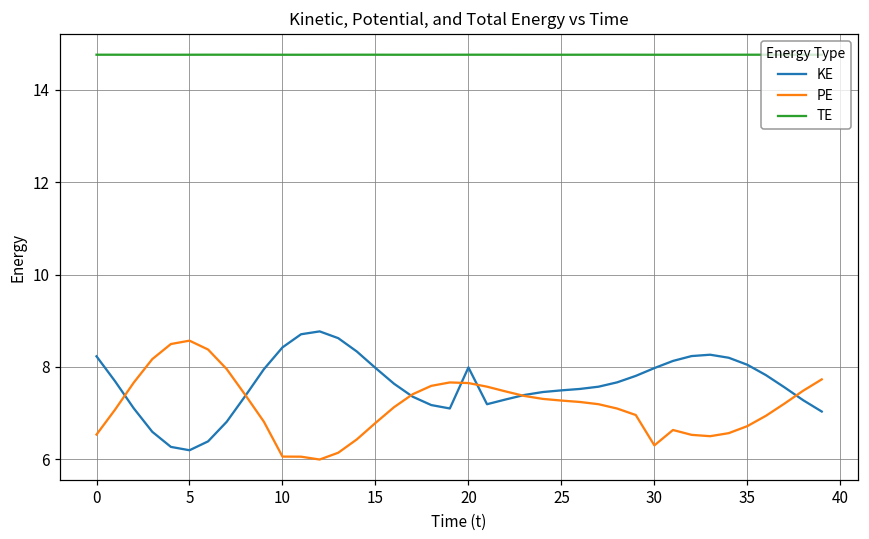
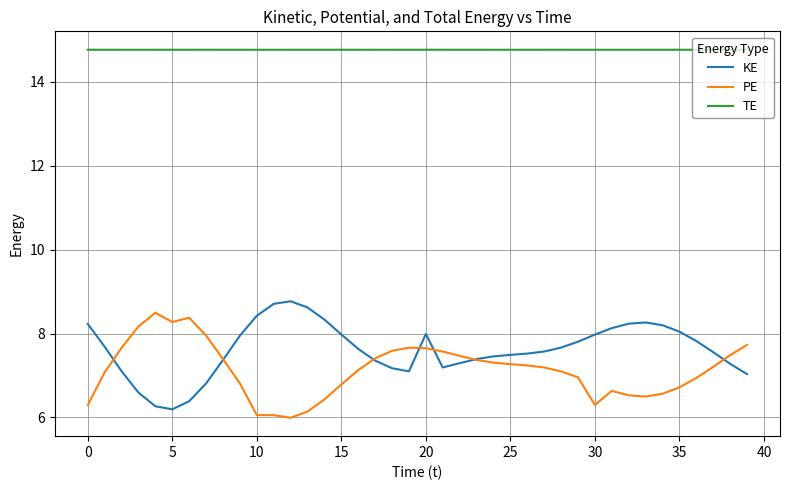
  {
    "KE": {
      "0": 8.2,
      "5": 6.2,
      "10": 8.4,
      "15": 8.0,
      "20": 8.0,
      "25": 7.5,
      "30": 8.0,
      "35": 8.0
    },
    "PE": {
-     "0": 6.5,
-     "5": 8.6,
+     "0": 6.3,
+     "5": 8.3,
      "10": 6.1,
      "15": 6.8,
      "20": 7.7,
      "25": 7.3,
      "30": 6.3,
      "35": 6.7
    },
    "TE": {
      "0": 14.8,
      "5": 14.8,
      "10": 14.8,
      "15": 14.8,
      "20": 14.8,
      "25": 14.8,
      "30": 14.8,
      "35": 14.8
    }
  }
